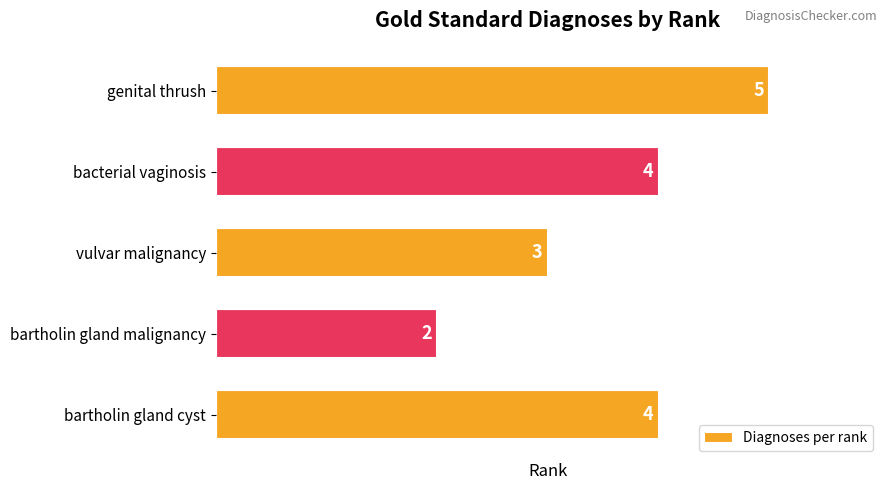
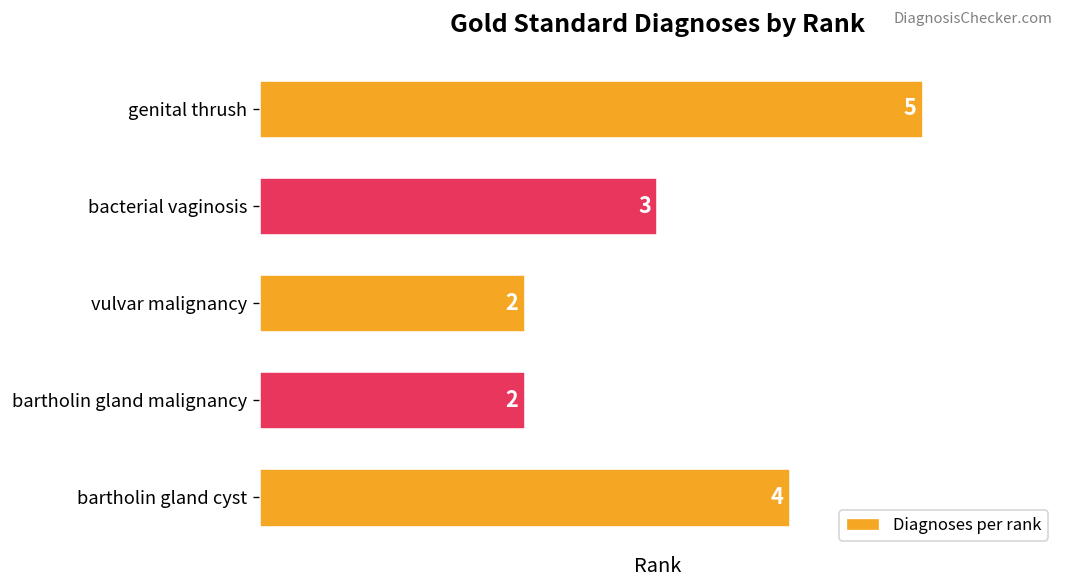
  {
    "genital thrush": 5,
-   "bacterial vaginosis": 4,
-   "vulvar malignancy": 3,
+   "bacterial vaginosis": 3,
+   "vulvar malignancy": 2,
    "bartholin gland malignancy": 2,
    "bartholin gland cyst": 4
  }
